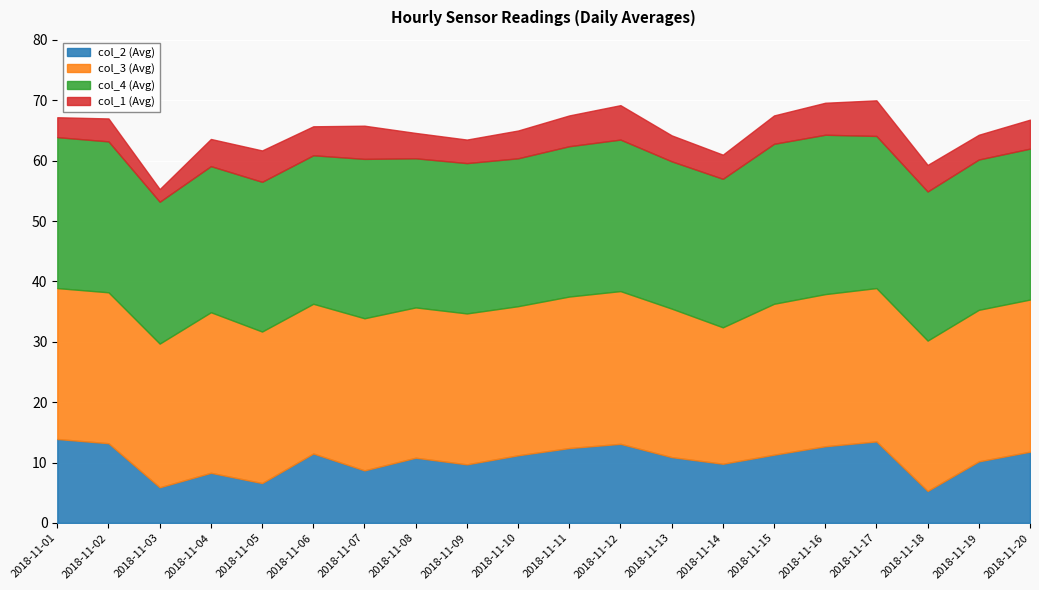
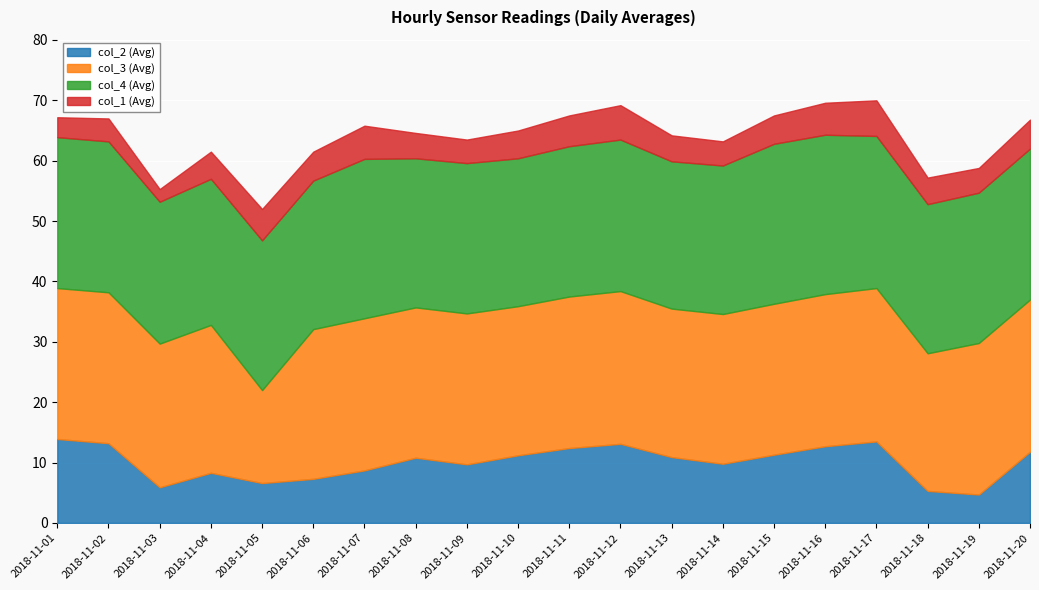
  {
    "col_2 (Avg)": {
      "2018-11-01": 14,
      "2018-11-02": 13,
      "2018-11-03": 6,
      "2018-11-04": 8,
      "2018-11-05": 7,
-     "2018-11-06": 12,
+     "2018-11-06": 7,
      "2018-11-07": 9,
      "2018-11-08": 11,
      "2018-11-09": 10,
      "2018-11-10": 11,
      "2018-11-11": 12,
      "2018-11-12": 13,
      "2018-11-13": 11,
      "2018-11-14": 10,
      "2018-11-15": 11,
      "2018-11-16": 13,
      "2018-11-17": 14,
      "2018-11-18": 5,
-     "2018-11-19": 10,
+     "2018-11-19": 5,
      "2018-11-20": 12
    },
    "col_3 (Avg)": {
      "2018-11-01": 25,
      "2018-11-02": 25,
      "2018-11-03": 24,
-     "2018-11-04": 27,
-     "2018-11-05": 25,
+     "2018-11-04": 24,
+     "2018-11-05": 15,
      "2018-11-06": 25,
      "2018-11-07": 25,
      "2018-11-08": 25,
      "2018-11-09": 25,
      "2018-11-10": 25,
      "2018-11-11": 25,
      "2018-11-12": 25,
      "2018-11-13": 25,
-     "2018-11-14": 23,
+     "2018-11-14": 25,
      "2018-11-15": 25,
      "2018-11-16": 25,
      "2018-11-17": 25,
-     "2018-11-18": 25,
+     "2018-11-18": 23,
      "2018-11-19": 25,
      "2018-11-20": 25
    },
    "col_4 (Avg)": {
      "2018-11-01": 25,
      "2018-11-02": 25,
      "2018-11-03": 24,
      "2018-11-04": 24,
      "2018-11-05": 25,
      "2018-11-06": 25,
      "2018-11-07": 26,
      "2018-11-08": 25,
      "2018-11-09": 25,
      "2018-11-10": 25,
      "2018-11-11": 25,
      "2018-11-12": 25,
      "2018-11-13": 24,
      "2018-11-14": 25,
      "2018-11-15": 27,
      "2018-11-16": 26,
      "2018-11-17": 25,
      "2018-11-18": 25,
      "2018-11-19": 25,
      "2018-11-20": 25
    },
    "col_1 (Avg)": {
      "2018-11-01": 3,
      "2018-11-02": 4,
      "2018-11-03": 2,
      "2018-11-04": 5,
      "2018-11-05": 5,
      "2018-11-06": 5,
      "2018-11-07": 6,
      "2018-11-08": 4,
      "2018-11-09": 4,
      "2018-11-10": 5,
      "2018-11-11": 5,
      "2018-11-12": 6,
      "2018-11-13": 4,
      "2018-11-14": 4,
      "2018-11-15": 5,
      "2018-11-16": 5,
      "2018-11-17": 6,
      "2018-11-18": 4,
      "2018-11-19": 4,
      "2018-11-20": 5
    }
  }
